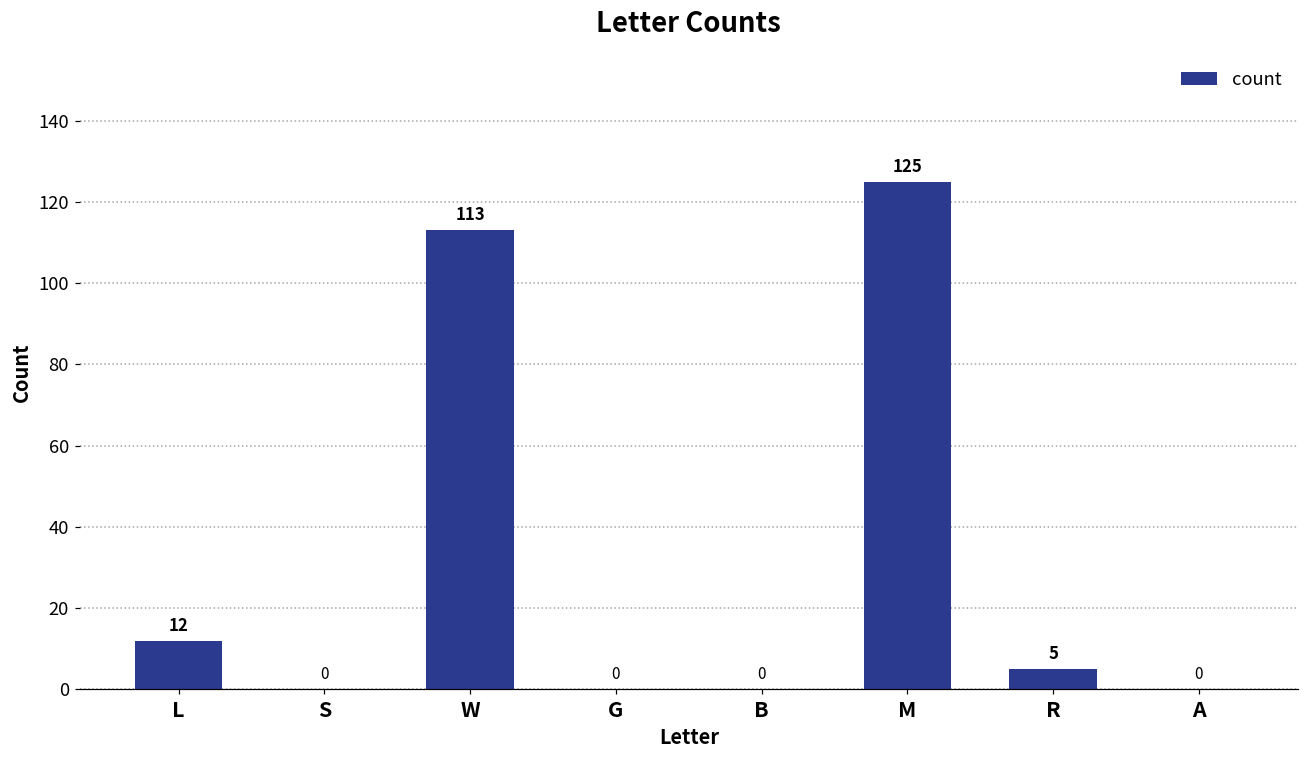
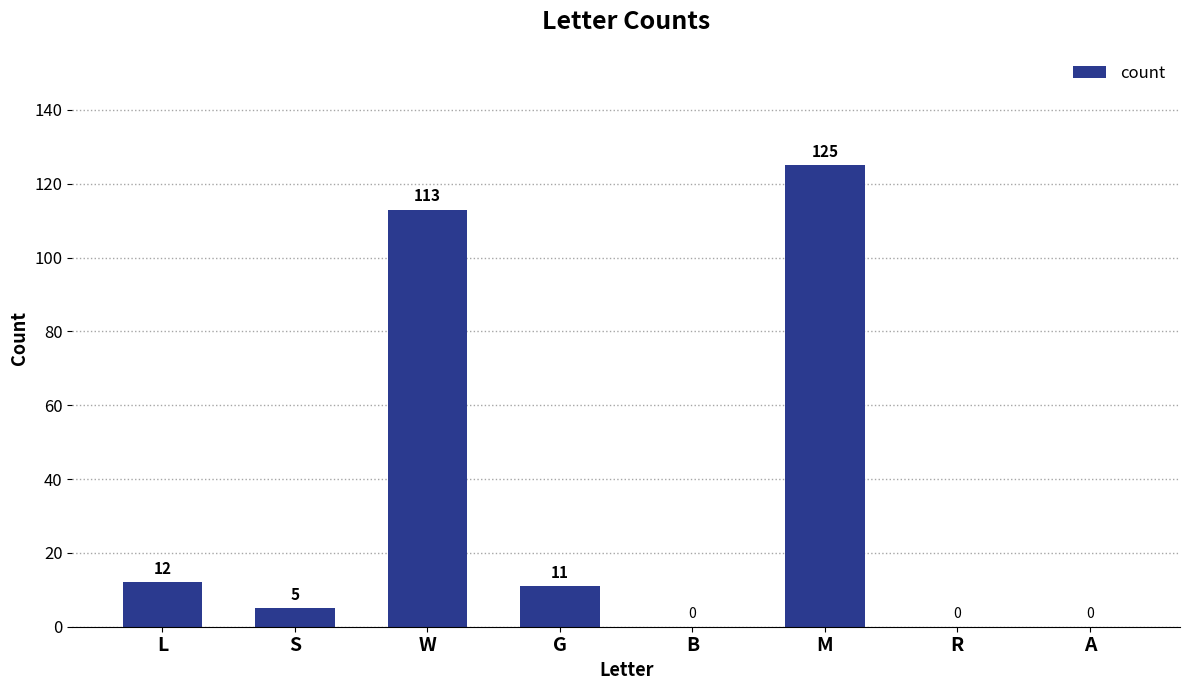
  {
    "L": 12,
-   "S": 0,
+   "S": 5,
    "W": 113,
-   "G": 0,
+   "G": 11,
    "B": 0,
    "M": 125,
-   "R": 5,
+   "R": 0,
    "A": 0
  }
